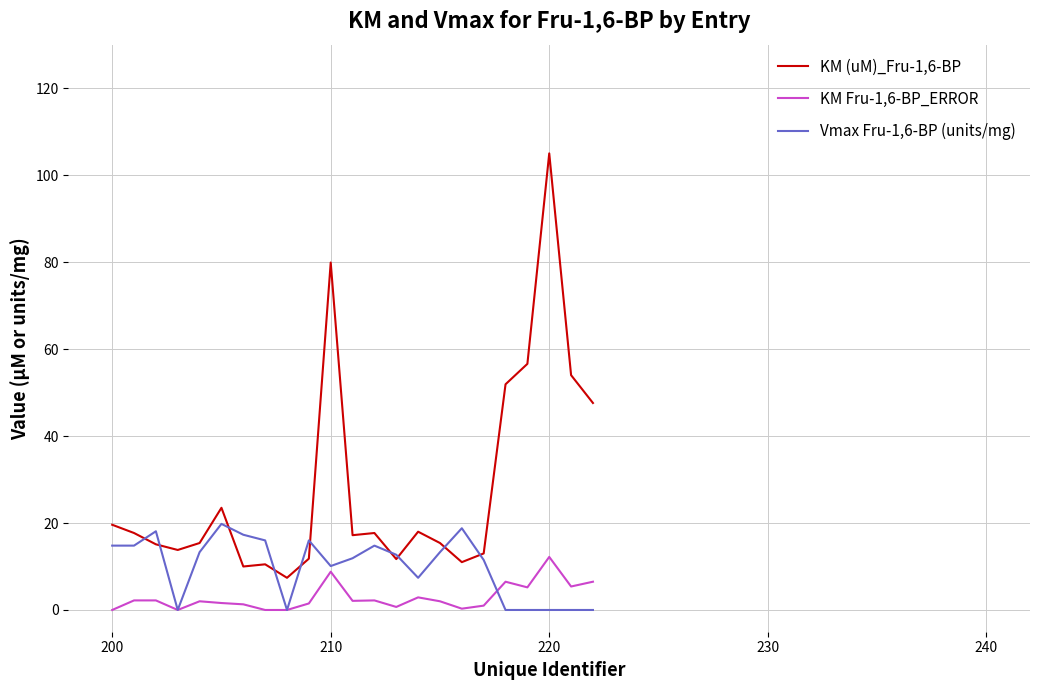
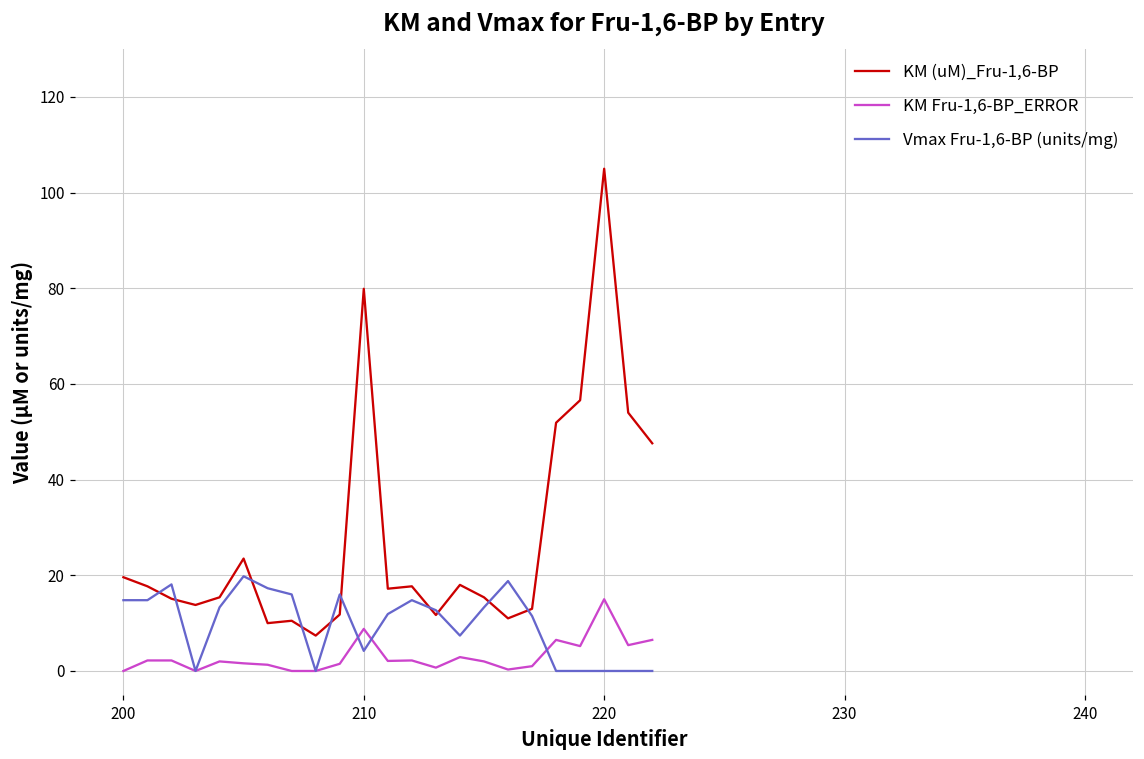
  {
    "KM (uM)_Fru-1,6-BP": {
      "200": 20,
      "210": 80,
      "220": 105
    },
    "KM Fru-1,6-BP_ERROR": {
      "200": 0,
      "210": 9,
-     "220": 12
+     "220": 15
    },
    "Vmax Fru-1,6-BP (units/mg)": {
      "200": 15,
-     "210": 10,
+     "210": 4,
      "220": 0
    }
  }
